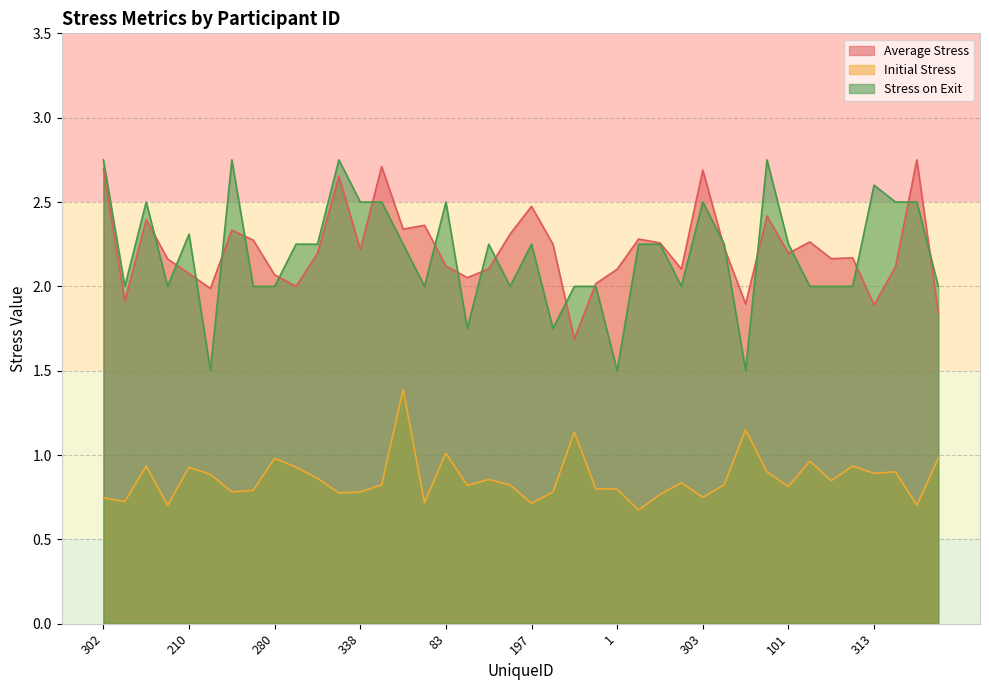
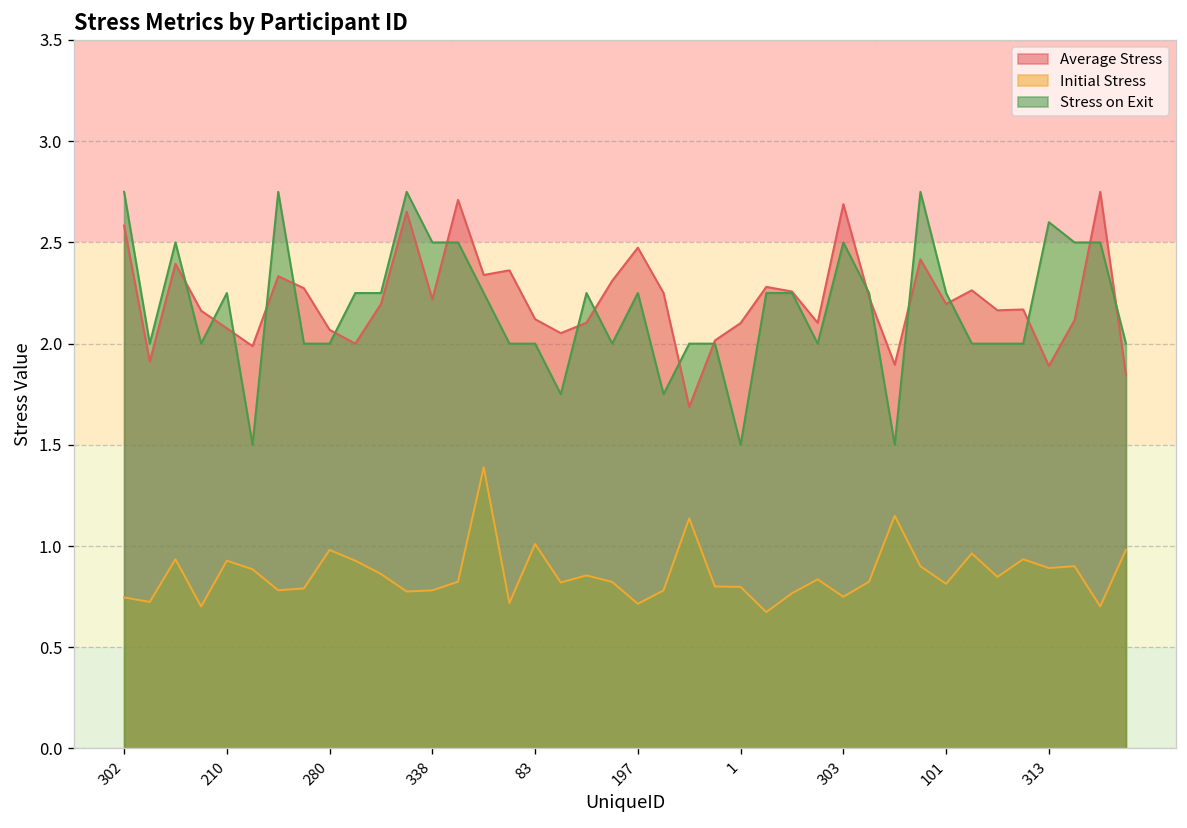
  {
    "Average Stress": {
-     "302": 2.70,
+     "302": 2.58,
      "210": 2.08,
      "280": 2.07,
      "338": 2.22,
      "83": 2.12,
      "197": 2.47,
      "303": 2.69,
      "101": 2.20,
      "313": 1.89
    },
    "Initial Stress": {
      "302": 0.75,
      "210": 0.93,
      "280": 0.98,
      "338": 0.78,
      "83": 1.01,
      "197": 0.71,
      "303": 0.75,
      "101": 0.81,
      "313": 0.89
    },
    "Stress on Exit": {
      "302": 2.75,
-     "210": 2.31,
+     "210": 2.25,
      "280": 2.00,
      "338": 2.50,
-     "83": 2.5,
+     "83": 2.0,
      "197": 2.25,
      "303": 2.50,
      "101": 2.25,
      "313": 2.60
    }
  }
